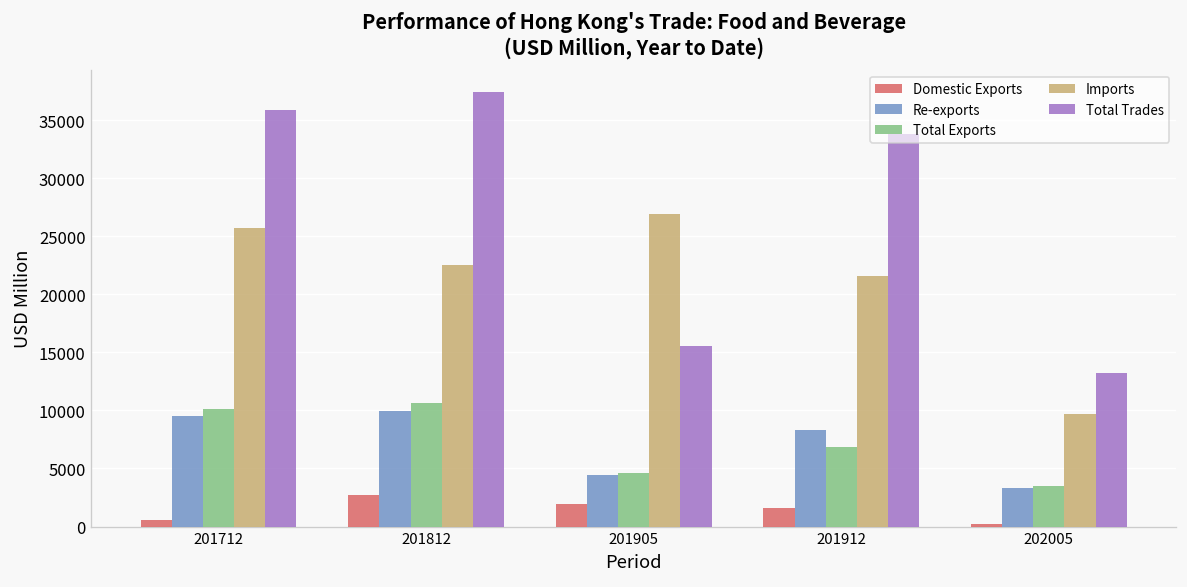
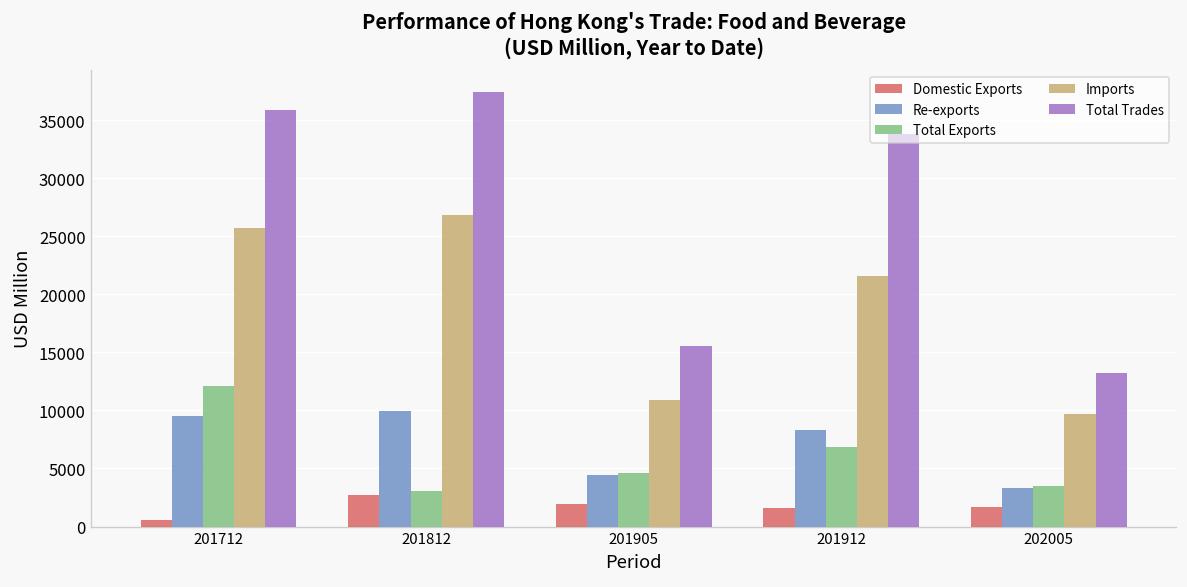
  {
    "Domestic Exports": {
      "201712": 1000,
      "201812": 3000,
      "201905": 2000,
      "201912": 2000,
-     "202005": 0
+     "202005": 2000
    },
    "Total Exports": {
-     "201712": 10000,
-     "201812": 11000,
+     "201712": 12000,
+     "201812": 3000,
      "201905": 5000,
      "201912": 7000,
      "202005": 3000
    },
    "Imports": {
      "201712": 26000,
-     "201812": 23000,
-     "201905": 27000,
+     "201812": 27000,
+     "201905": 11000,
      "201912": 22000,
      "202005": 10000
    }
  }
